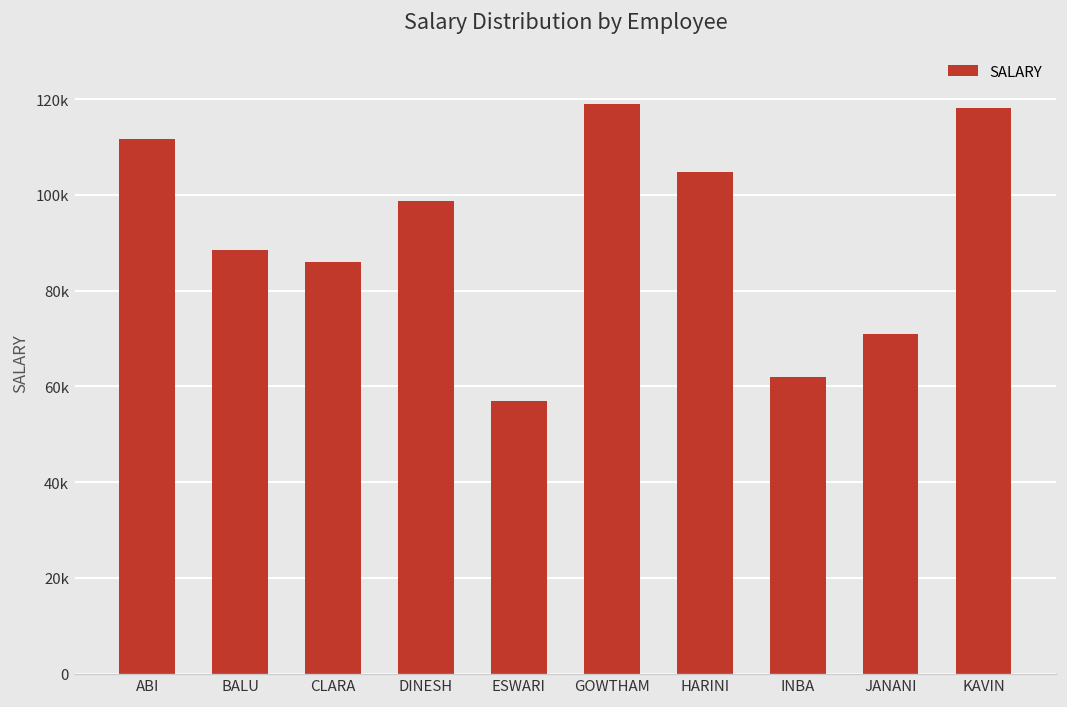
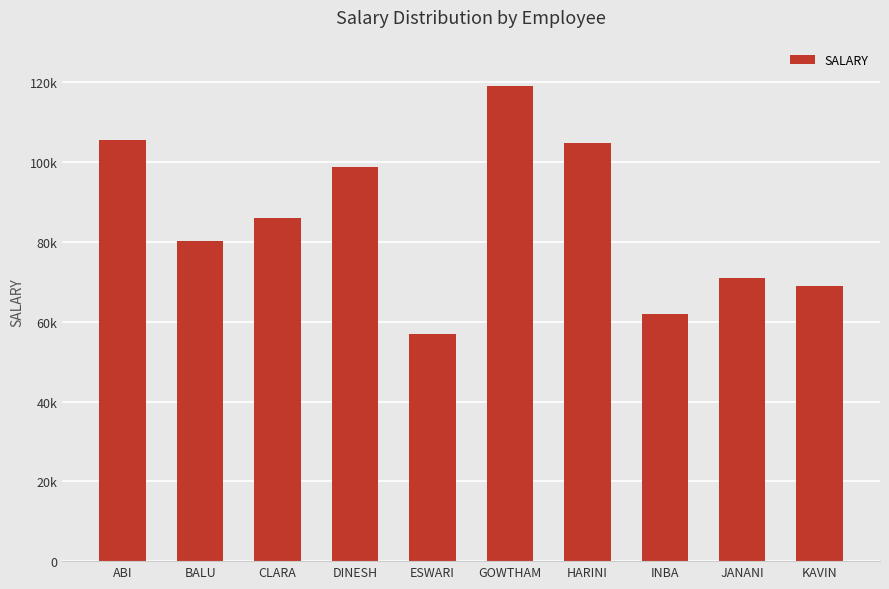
  {
-   "ABI": 112000,
-   "BALU": 88000,
+   "ABI": 105000,
+   "BALU": 80000,
    "CLARA": 86000,
    "DINESH": 99000,
    "ESWARI": 57000,
    "GOWTHAM": 119000,
    "HARINI": 105000,
    "INBA": 62000,
    "JANANI": 71000,
-   "KAVIN": 118000
+   "KAVIN": 69000
  }
